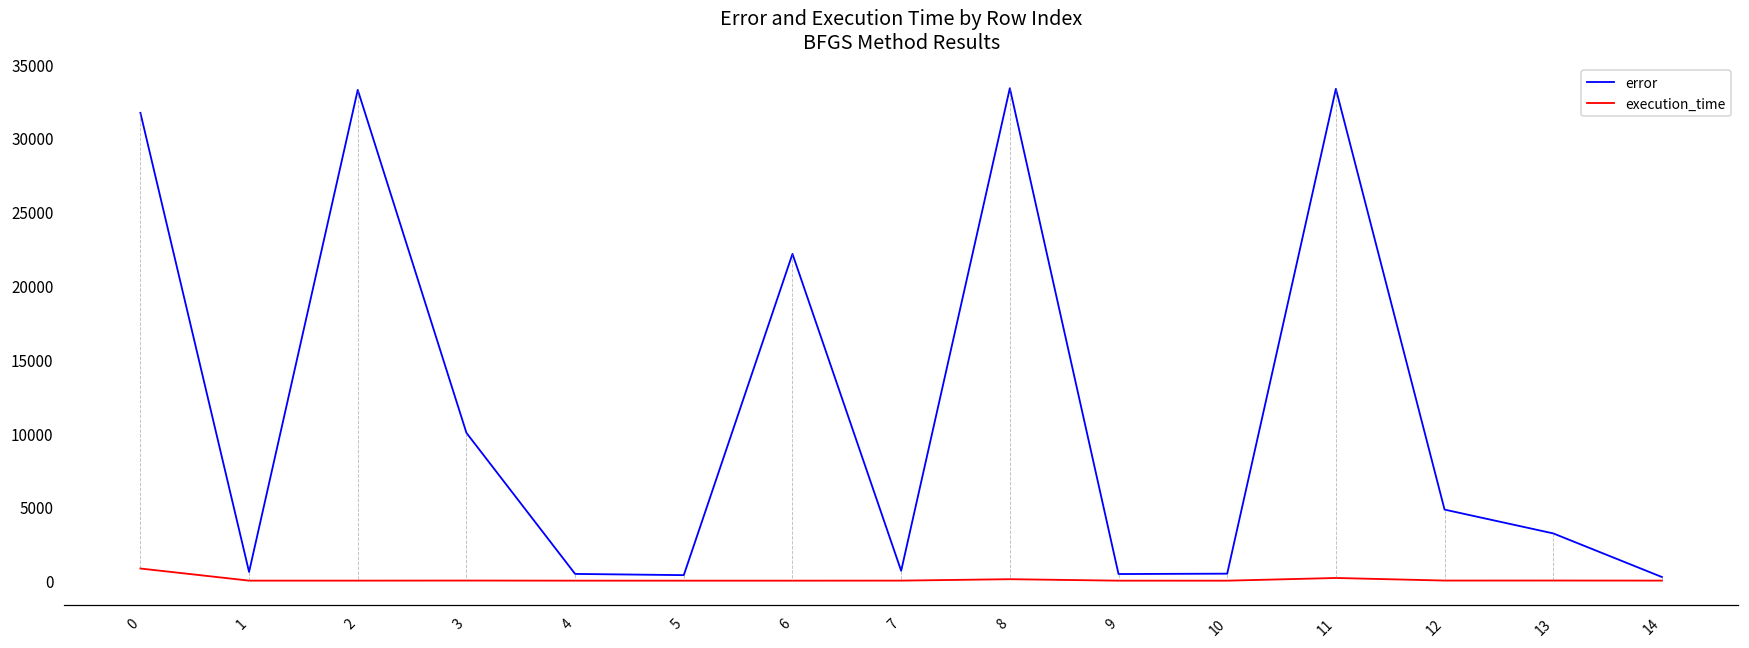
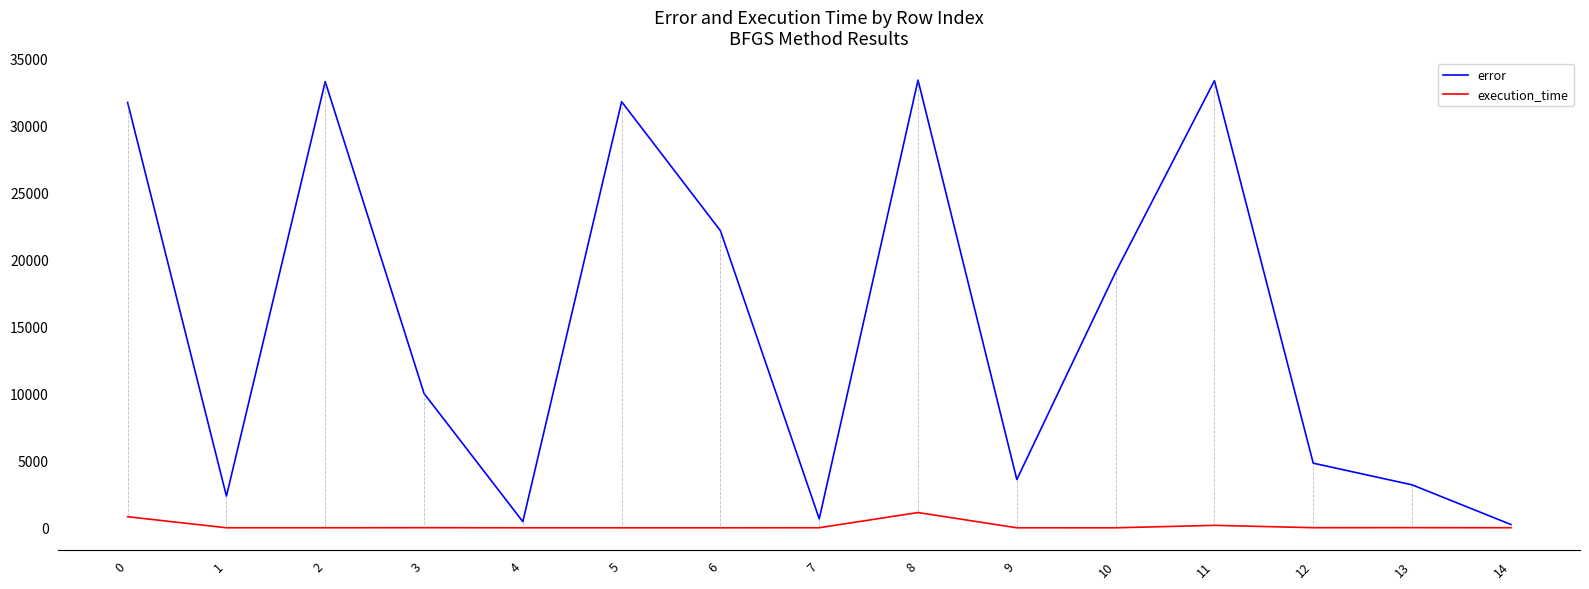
  {
    "error": {
-     "1": 600,
-     "5": 400,
-     "9": 500,
-     "10": 500
+     "1": 2400,
+     "5": 31800,
+     "9": 3600,
+     "10": 19100
    },
    "execution_time": {
-     "8": 100
+     "8": 1100
    }
  }
